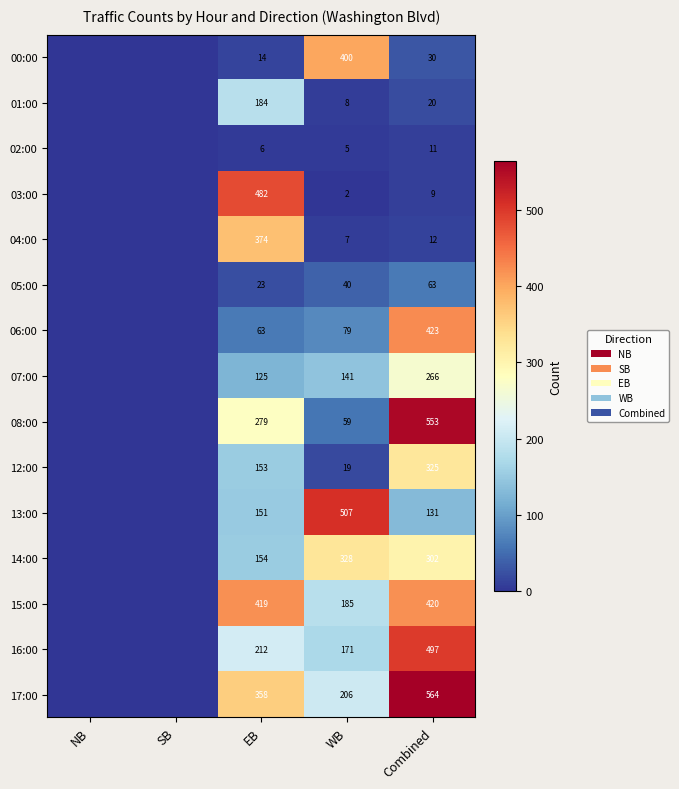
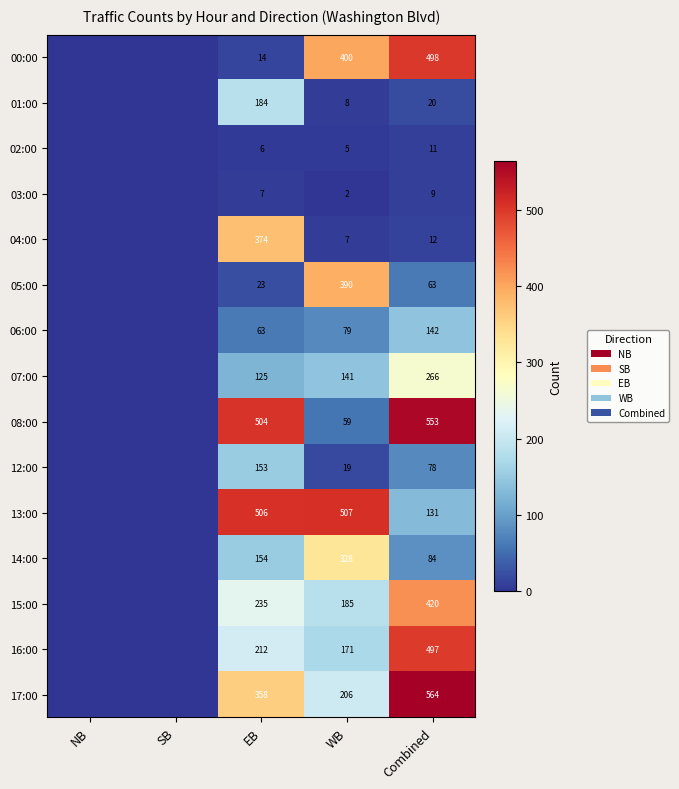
  {
    "00:00": {
      "EB": 14,
      "WB": 400,
-     "Combined": 30
+     "Combined": 498
    },
    "01:00": {
      "EB": 184,
      "WB": 8,
      "Combined": 20
    },
    "02:00": {
      "EB": 6,
      "WB": 5,
      "Combined": 11
    },
    "03:00": {
-     "EB": 482,
+     "EB": 7,
      "WB": 2,
      "Combined": 9
    },
    "04:00": {
      "EB": 374,
      "WB": 7,
      "Combined": 12
    },
    "05:00": {
      "EB": 23,
-     "WB": 40,
+     "WB": 390,
      "Combined": 63
    },
    "06:00": {
      "EB": 63,
      "WB": 79,
-     "Combined": 423
+     "Combined": 142
    },
    "07:00": {
      "EB": 125,
      "WB": 141,
      "Combined": 266
    },
    "08:00": {
-     "EB": 279,
+     "EB": 504,
      "WB": 59,
      "Combined": 553
    },
    "12:00": {
      "EB": 153,
      "WB": 19,
-     "Combined": 325
+     "Combined": 78
    },
    "13:00": {
-     "EB": 151,
+     "EB": 506,
      "WB": 507,
      "Combined": 131
    },
    "14:00": {
      "EB": 154,
      "WB": 328,
-     "Combined": 302
+     "Combined": 84
    },
    "15:00": {
-     "EB": 419,
+     "EB": 235,
      "WB": 185,
      "Combined": 420
    },
    "16:00": {
      "EB": 212,
      "WB": 171,
      "Combined": 497
    },
    "17:00": {
      "EB": 358,
      "WB": 206,
      "Combined": 564
    }
  }
